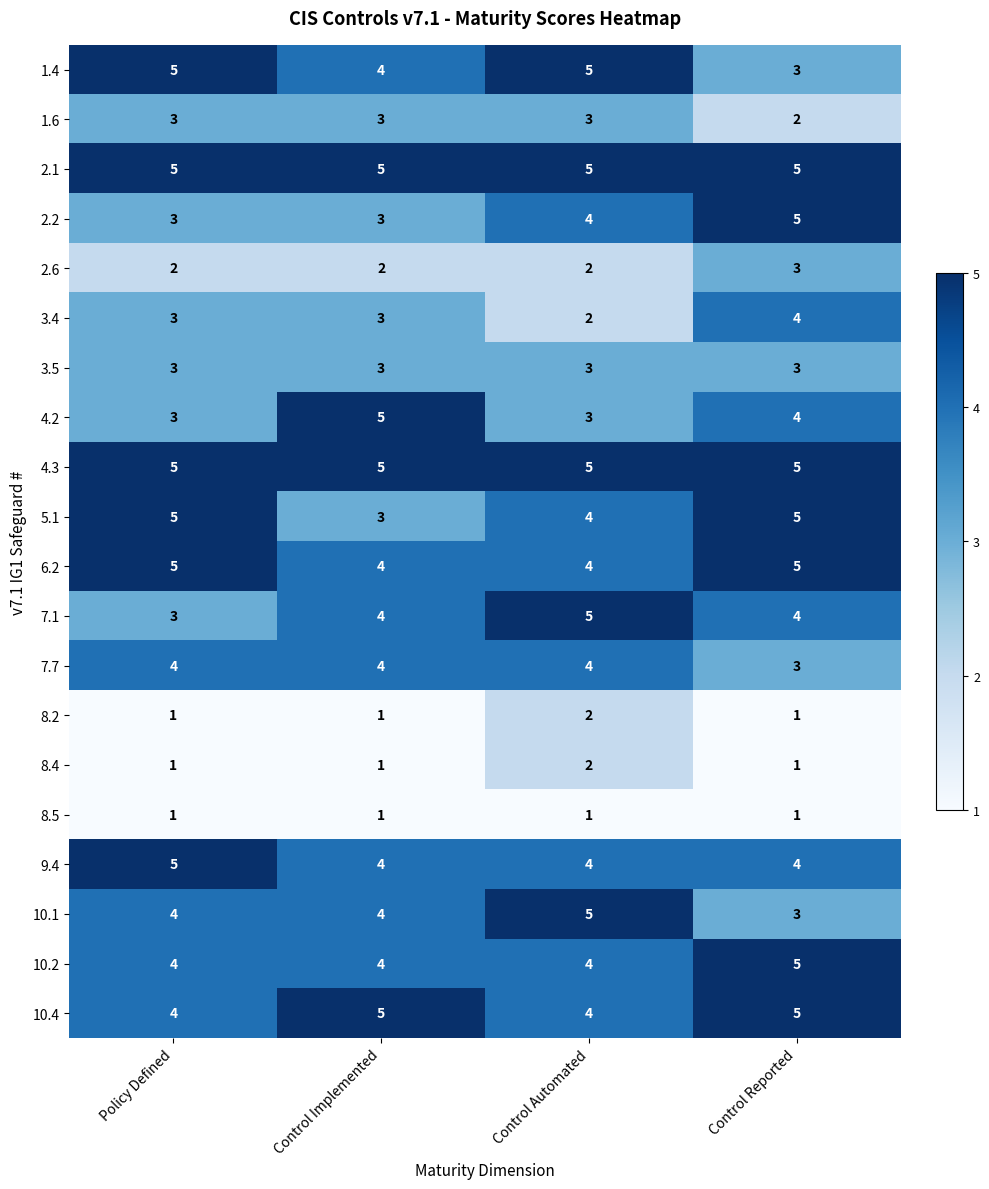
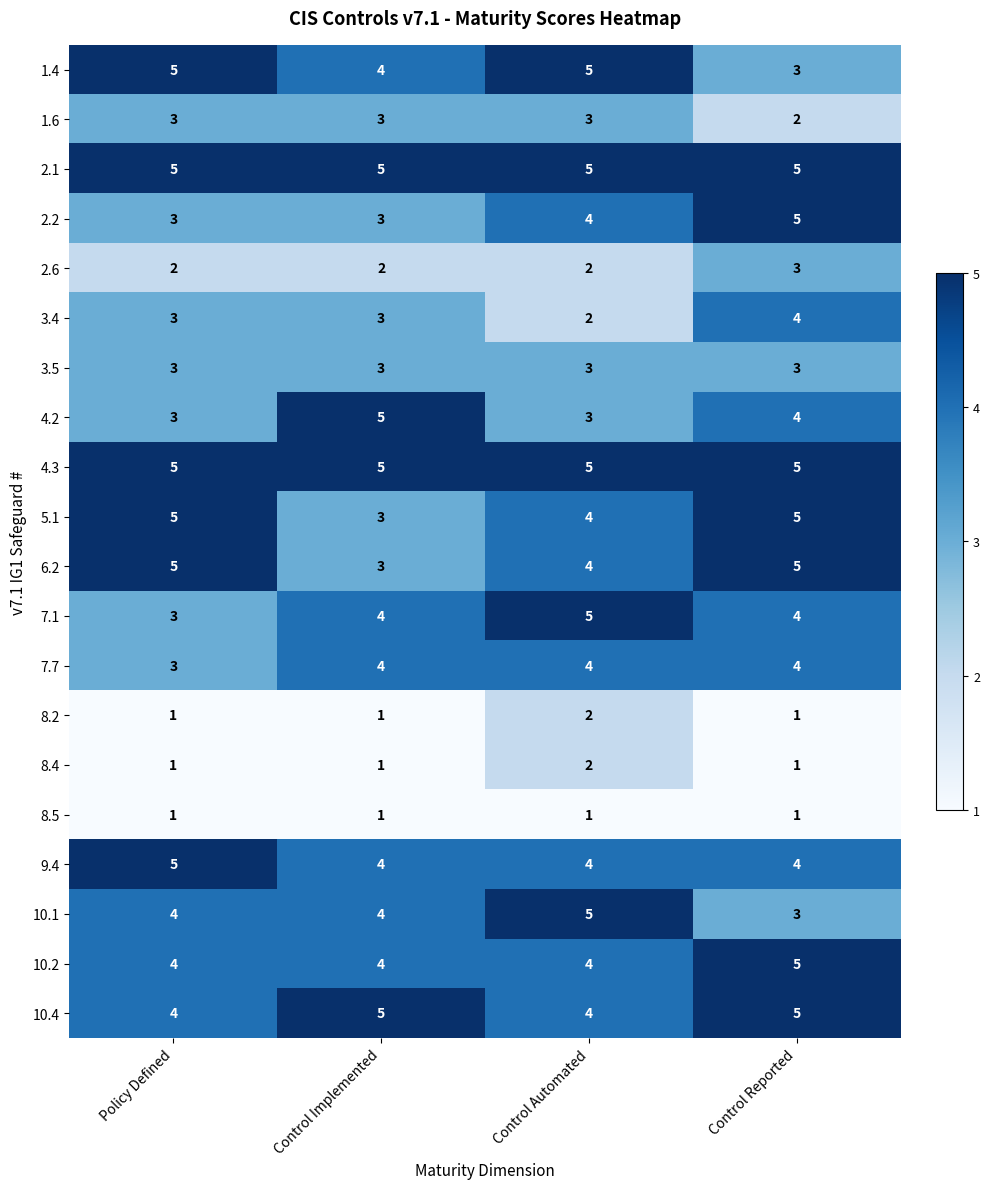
  {
    "1.4": {
      "Policy Defined": 5,
      "Control Implemented": 4,
      "Control Automated": 5,
      "Control Reported": 3
    },
    "1.6": {
      "Policy Defined": 3,
      "Control Implemented": 3,
      "Control Automated": 3,
      "Control Reported": 2
    },
    "2.1": {
      "Policy Defined": 5,
      "Control Implemented": 5,
      "Control Automated": 5,
      "Control Reported": 5
    },
    "2.2": {
      "Policy Defined": 3,
      "Control Implemented": 3,
      "Control Automated": 4,
      "Control Reported": 5
    },
    "2.6": {
      "Policy Defined": 2,
      "Control Implemented": 2,
      "Control Automated": 2,
      "Control Reported": 3
    },
    "3.4": {
      "Policy Defined": 3,
      "Control Implemented": 3,
      "Control Automated": 2,
      "Control Reported": 4
    },
    "3.5": {
      "Policy Defined": 3,
      "Control Implemented": 3,
      "Control Automated": 3,
      "Control Reported": 3
    },
    "4.2": {
      "Policy Defined": 3,
      "Control Implemented": 5,
      "Control Automated": 3,
      "Control Reported": 4
    },
    "4.3": {
      "Policy Defined": 5,
      "Control Implemented": 5,
      "Control Automated": 5,
      "Control Reported": 5
    },
    "5.1": {
      "Policy Defined": 5,
      "Control Implemented": 3,
      "Control Automated": 4,
      "Control Reported": 5
    },
    "6.2": {
      "Policy Defined": 5,
-     "Control Implemented": 4,
+     "Control Implemented": 3,
      "Control Automated": 4,
      "Control Reported": 5
    },
    "7.1": {
      "Policy Defined": 3,
      "Control Implemented": 4,
      "Control Automated": 5,
      "Control Reported": 4
    },
    "7.7": {
-     "Policy Defined": 4,
+     "Policy Defined": 3,
      "Control Implemented": 4,
      "Control Automated": 4,
-     "Control Reported": 3
+     "Control Reported": 4
    },
    "8.2": {
      "Policy Defined": 1,
      "Control Implemented": 1,
      "Control Automated": 2,
      "Control Reported": 1
    },
    "8.4": {
      "Policy Defined": 1,
      "Control Implemented": 1,
      "Control Automated": 2,
      "Control Reported": 1
    },
    "8.5": {
      "Policy Defined": 1,
      "Control Implemented": 1,
      "Control Automated": 1,
      "Control Reported": 1
    },
    "9.4": {
      "Policy Defined": 5,
      "Control Implemented": 4,
      "Control Automated": 4,
      "Control Reported": 4
    },
    "10.1": {
      "Policy Defined": 4,
      "Control Implemented": 4,
      "Control Automated": 5,
      "Control Reported": 3
    },
    "10.2": {
      "Policy Defined": 4,
      "Control Implemented": 4,
      "Control Automated": 4,
      "Control Reported": 5
    },
    "10.4": {
      "Policy Defined": 4,
      "Control Implemented": 5,
      "Control Automated": 4,
      "Control Reported": 5
    }
  }
